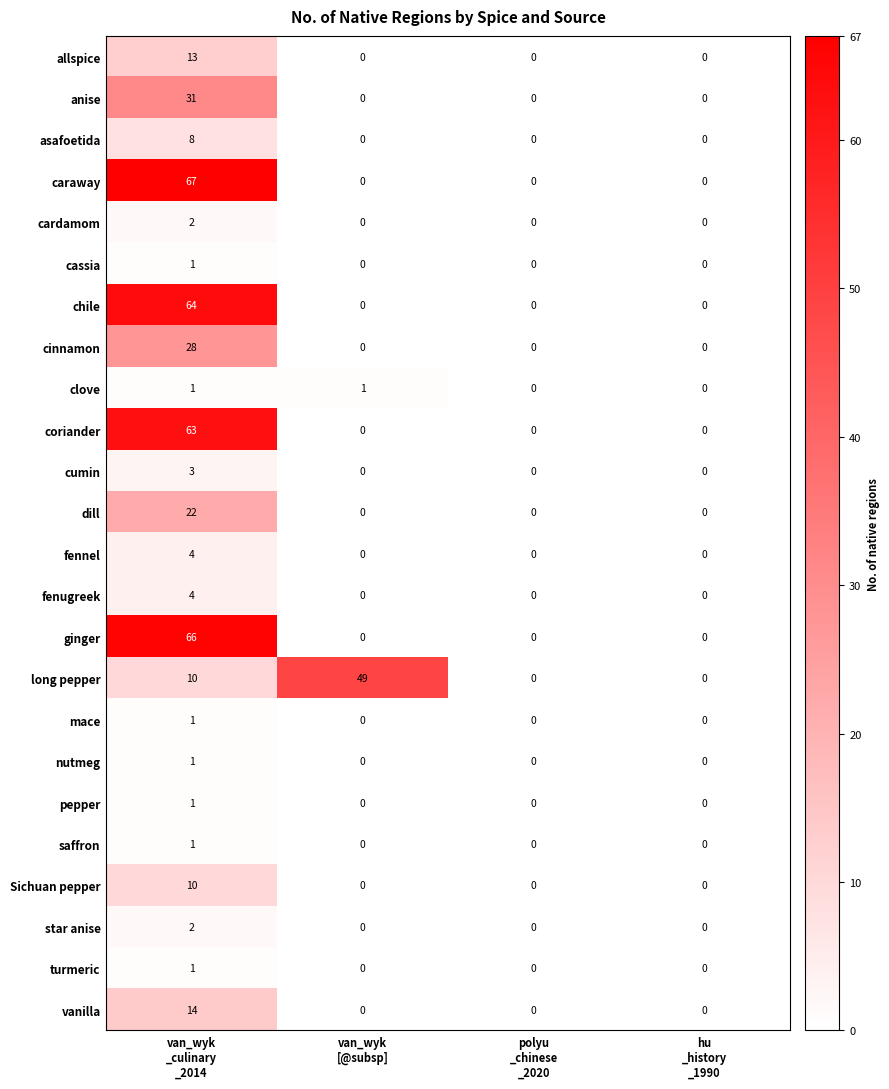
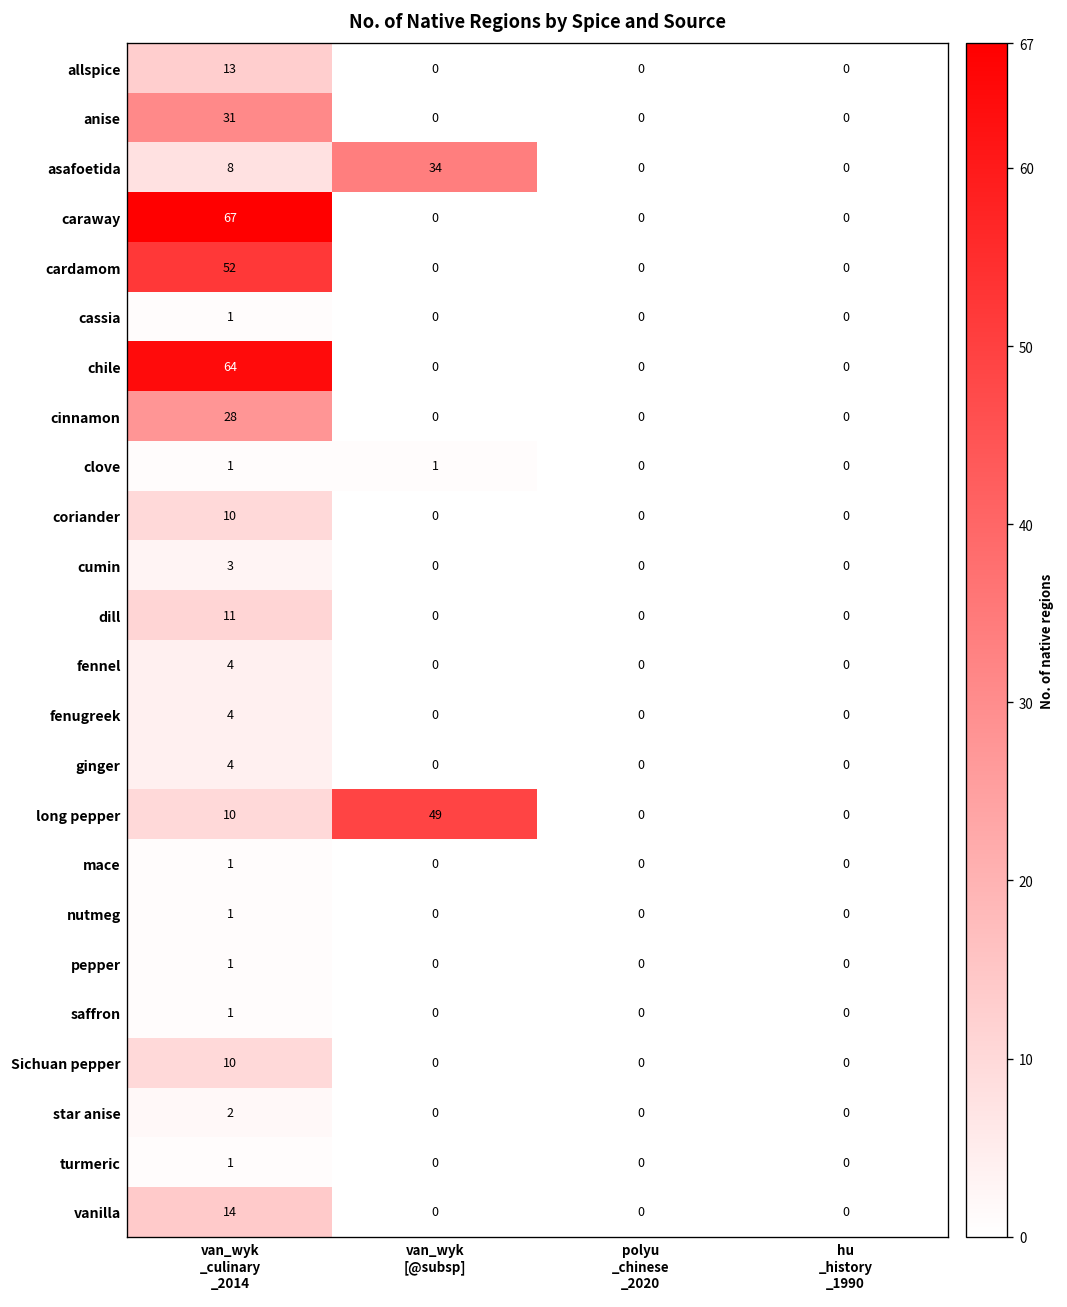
  {
    "allspice": {
      "van_wyk _culinary _2014": 13,
      "van_wyk [@subsp]": 0,
      "polyu _chinese _2020": 0,
      "hu _history _1990": 0
    },
    "anise": {
      "van_wyk _culinary _2014": 31,
      "van_wyk [@subsp]": 0,
      "polyu _chinese _2020": 0,
      "hu _history _1990": 0
    },
    "asafoetida": {
      "van_wyk _culinary _2014": 8,
-     "van_wyk [@subsp]": 0,
+     "van_wyk [@subsp]": 34,
      "polyu _chinese _2020": 0,
      "hu _history _1990": 0
    },
    "caraway": {
      "van_wyk _culinary _2014": 67,
      "van_wyk [@subsp]": 0,
      "polyu _chinese _2020": 0,
      "hu _history _1990": 0
    },
    "cardamom": {
-     "van_wyk _culinary _2014": 2,
+     "van_wyk _culinary _2014": 52,
      "van_wyk [@subsp]": 0,
      "polyu _chinese _2020": 0,
      "hu _history _1990": 0
    },
    "cassia": {
      "van_wyk _culinary _2014": 1,
      "van_wyk [@subsp]": 0,
      "polyu _chinese _2020": 0,
      "hu _history _1990": 0
    },
    "chile": {
      "van_wyk _culinary _2014": 64,
      "van_wyk [@subsp]": 0,
      "polyu _chinese _2020": 0,
      "hu _history _1990": 0
    },
    "cinnamon": {
      "van_wyk _culinary _2014": 28,
      "van_wyk [@subsp]": 0,
      "polyu _chinese _2020": 0,
      "hu _history _1990": 0
    },
    "clove": {
      "van_wyk _culinary _2014": 1,
      "van_wyk [@subsp]": 1,
      "polyu _chinese _2020": 0,
      "hu _history _1990": 0
    },
    "coriander": {
-     "van_wyk _culinary _2014": 63,
+     "van_wyk _culinary _2014": 10,
      "van_wyk [@subsp]": 0,
      "polyu _chinese _2020": 0,
      "hu _history _1990": 0
    },
    "cumin": {
      "van_wyk _culinary _2014": 3,
      "van_wyk [@subsp]": 0,
      "polyu _chinese _2020": 0,
      "hu _history _1990": 0
    },
    "dill": {
-     "van_wyk _culinary _2014": 22,
+     "van_wyk _culinary _2014": 11,
      "van_wyk [@subsp]": 0,
      "polyu _chinese _2020": 0,
      "hu _history _1990": 0
    },
    "fennel": {
      "van_wyk _culinary _2014": 4,
      "van_wyk [@subsp]": 0,
      "polyu _chinese _2020": 0,
      "hu _history _1990": 0
    },
    "fenugreek": {
      "van_wyk _culinary _2014": 4,
      "van_wyk [@subsp]": 0,
      "polyu _chinese _2020": 0,
      "hu _history _1990": 0
    },
    "ginger": {
-     "van_wyk _culinary _2014": 66,
+     "van_wyk _culinary _2014": 4,
      "van_wyk [@subsp]": 0,
      "polyu _chinese _2020": 0,
      "hu _history _1990": 0
    },
    "long pepper": {
      "van_wyk _culinary _2014": 10,
      "van_wyk [@subsp]": 49,
      "polyu _chinese _2020": 0,
      "hu _history _1990": 0
    },
    "mace": {
      "van_wyk _culinary _2014": 1,
      "van_wyk [@subsp]": 0,
      "polyu _chinese _2020": 0,
      "hu _history _1990": 0
    },
    "nutmeg": {
      "van_wyk _culinary _2014": 1,
      "van_wyk [@subsp]": 0,
      "polyu _chinese _2020": 0,
      "hu _history _1990": 0
    },
    "pepper": {
      "van_wyk _culinary _2014": 1,
      "van_wyk [@subsp]": 0,
      "polyu _chinese _2020": 0,
      "hu _history _1990": 0
    },
    "saffron": {
      "van_wyk _culinary _2014": 1,
      "van_wyk [@subsp]": 0,
      "polyu _chinese _2020": 0,
      "hu _history _1990": 0
    },
    "Sichuan pepper": {
      "van_wyk _culinary _2014": 10,
      "van_wyk [@subsp]": 0,
      "polyu _chinese _2020": 0,
      "hu _history _1990": 0
    },
    "star anise": {
      "van_wyk _culinary _2014": 2,
      "van_wyk [@subsp]": 0,
      "polyu _chinese _2020": 0,
      "hu _history _1990": 0
    },
    "turmeric": {
      "van_wyk _culinary _2014": 1,
      "van_wyk [@subsp]": 0,
      "polyu _chinese _2020": 0,
      "hu _history _1990": 0
    },
    "vanilla": {
      "van_wyk _culinary _2014": 14,
      "van_wyk [@subsp]": 0,
      "polyu _chinese _2020": 0,
      "hu _history _1990": 0
    }
  }
